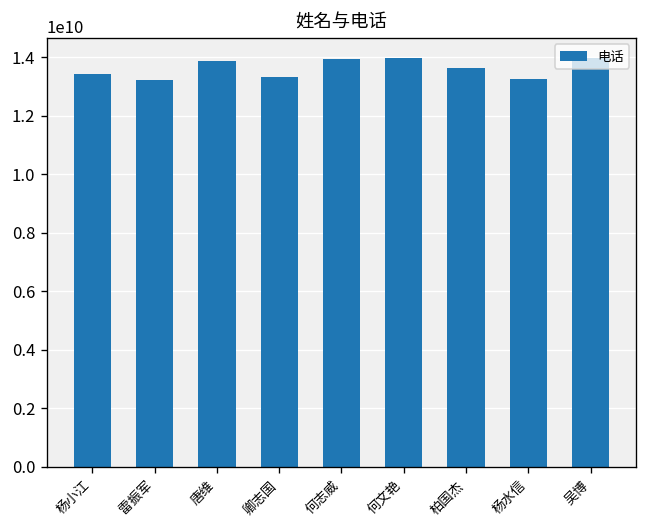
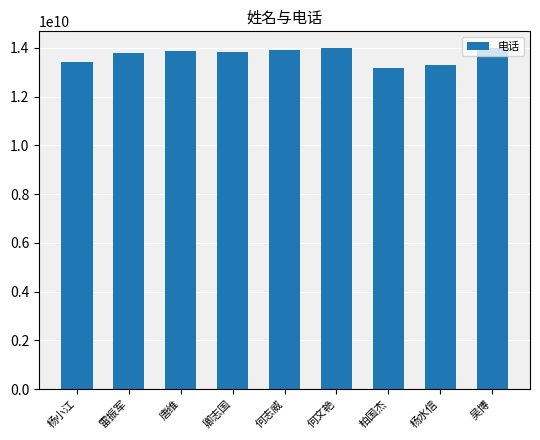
  {
    "杨小江": 13400000000,
-   "雷振军": 13200000000,
+   "雷振军": 13800000000,
    "唐维": 13900000000,
-   "卿志国": 13300000000,
+   "卿志国": 13800000000,
    "何志威": 13900000000,
    "何文艳": 14000000000,
-   "柏国杰": 13600000000,
+   "柏国杰": 13200000000,
    "杨水信": 13300000000
  }
